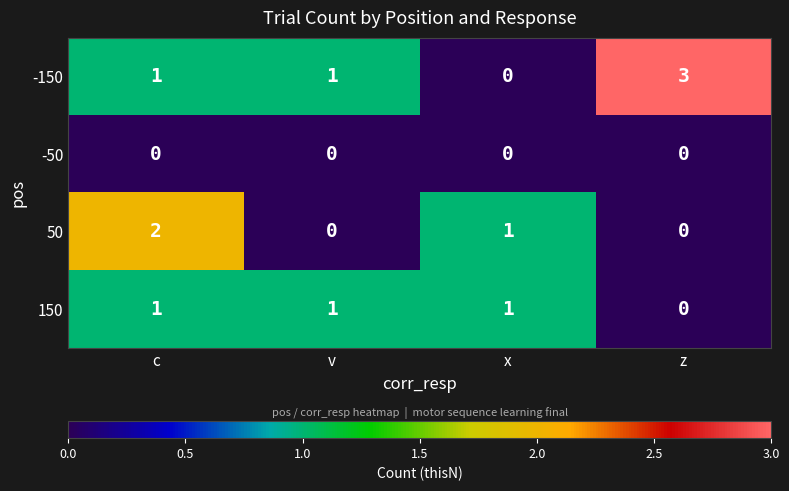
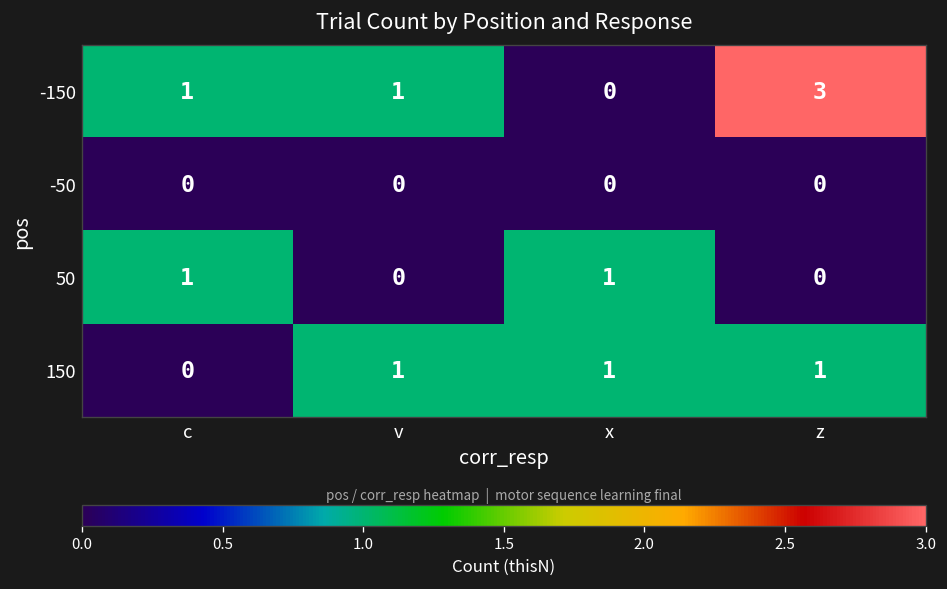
  {
    "-150": {
      "c": 1,
      "v": 1,
      "x": 0,
      "z": 3
    },
    "-50": {
      "c": 0,
      "v": 0,
      "x": 0,
      "z": 0
    },
    "50": {
-     "c": 2,
+     "c": 1,
      "v": 0,
      "x": 1,
      "z": 0
    },
    "150": {
-     "c": 1,
+     "c": 0,
      "v": 1,
      "x": 1,
-     "z": 0
+     "z": 1
    }
  }
